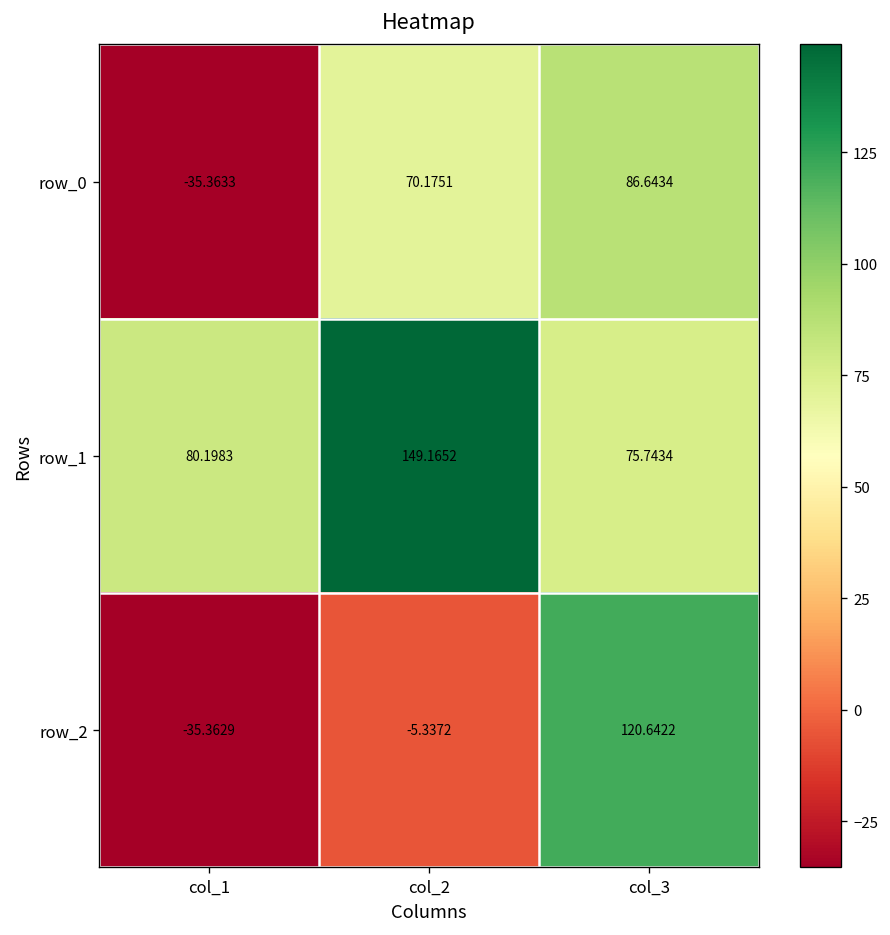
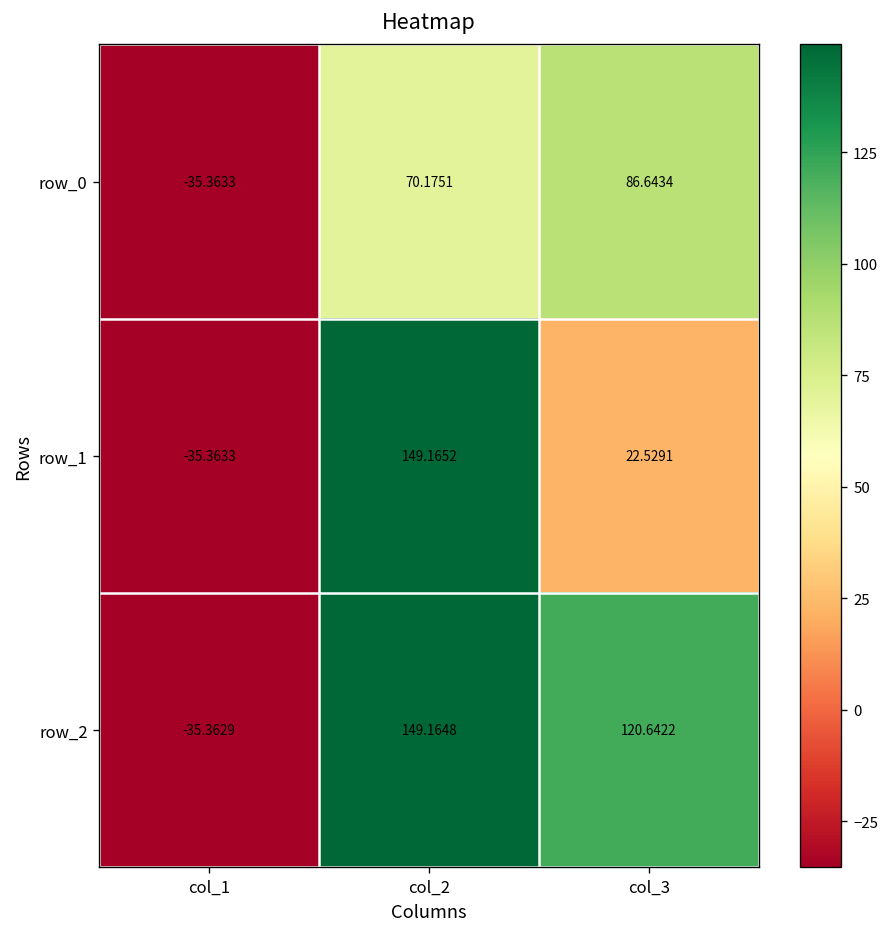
  {
    "row_0": {
      "col_1": -35.3633,
      "col_2": 70.1751,
      "col_3": 86.6434
    },
    "row_1": {
-     "col_1": 80.1983,
+     "col_1": -35.3633,
      "col_2": 149.1652,
-     "col_3": 75.7434
+     "col_3": 22.5291
    },
    "row_2": {
      "col_1": -35.3629,
-     "col_2": -5.3372,
+     "col_2": 149.1648,
      "col_3": 120.6422
    }
  }
